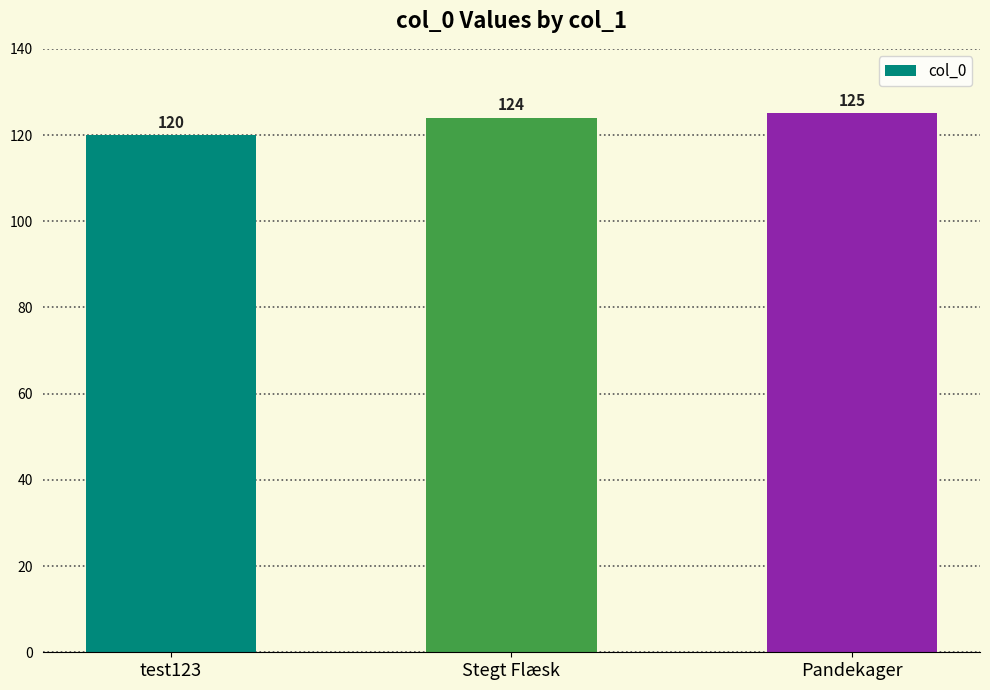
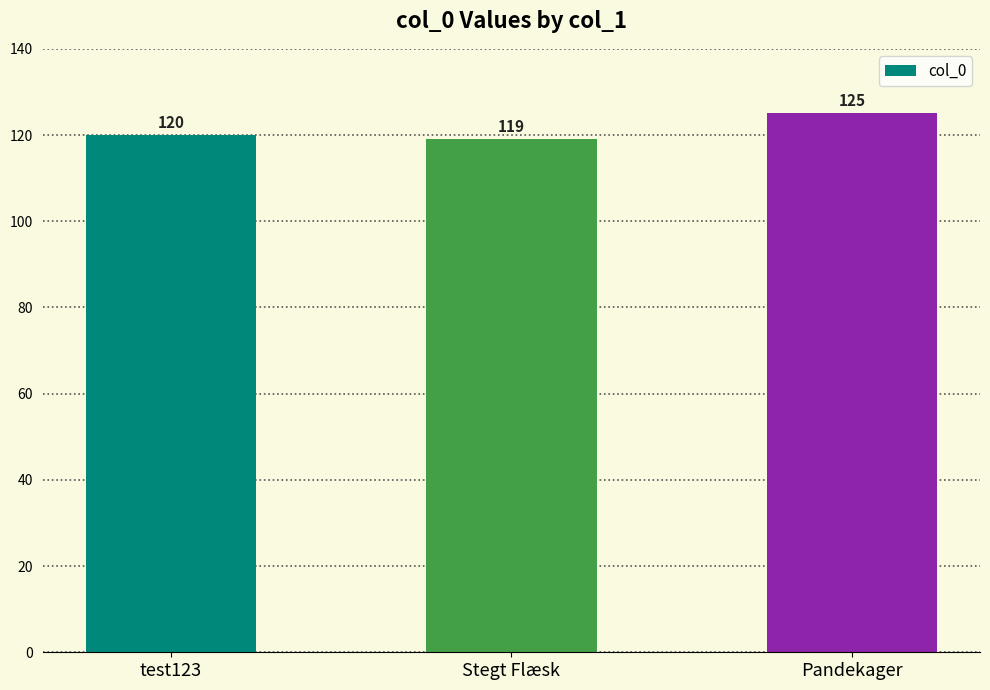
  {
    "test123": 120,
-   "Stegt Flæsk": 124,
+   "Stegt Flæsk": 119,
    "Pandekager": 125
  }
